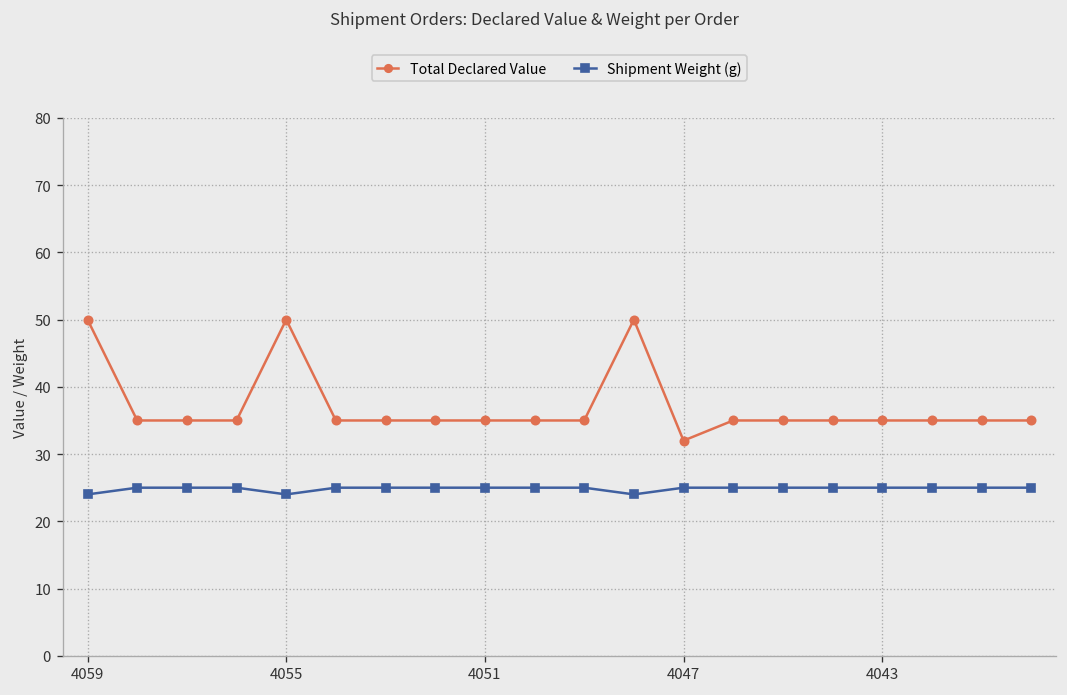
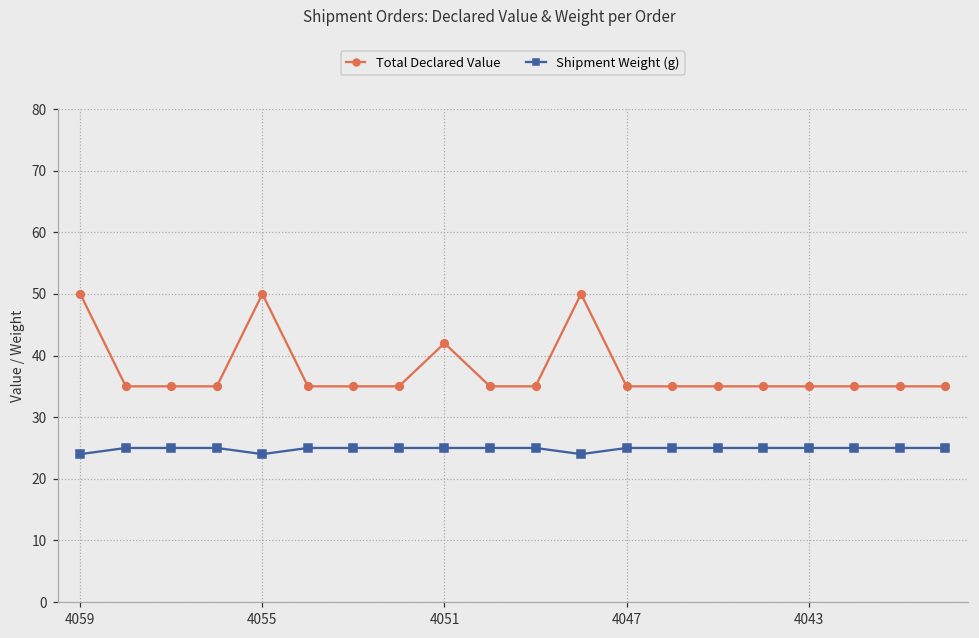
  {
    "Total Declared Value": {
      "4059": 50,
      "4055": 50,
-     "4051": 35,
-     "4047": 32,
+     "4051": 42,
+     "4047": 35,
      "4043": 35
    },
    "Shipment Weight (g)": {
      "4059": 24,
      "4055": 24,
      "4051": 25,
      "4047": 25,
      "4043": 25
    }
  }
